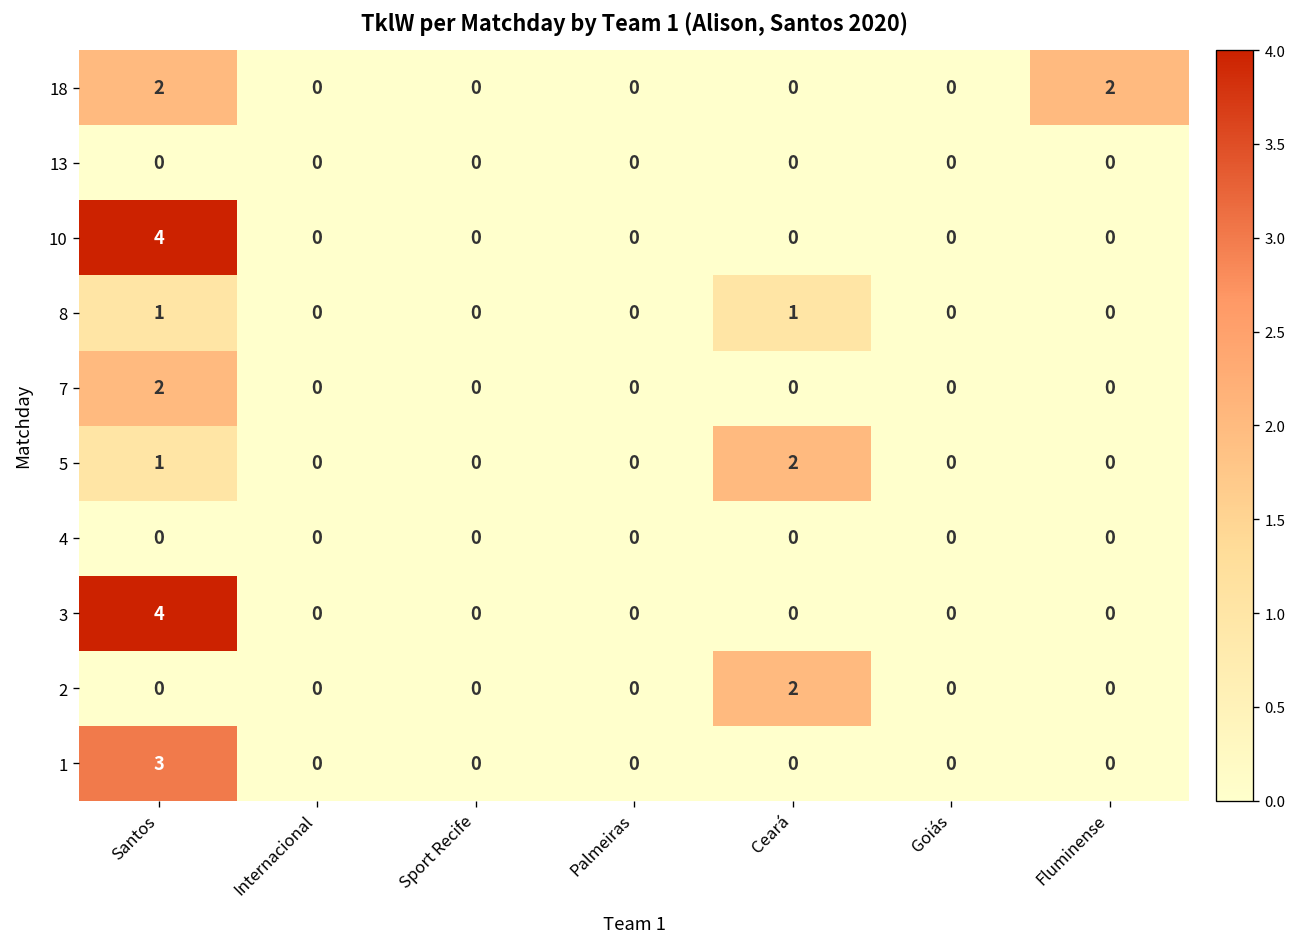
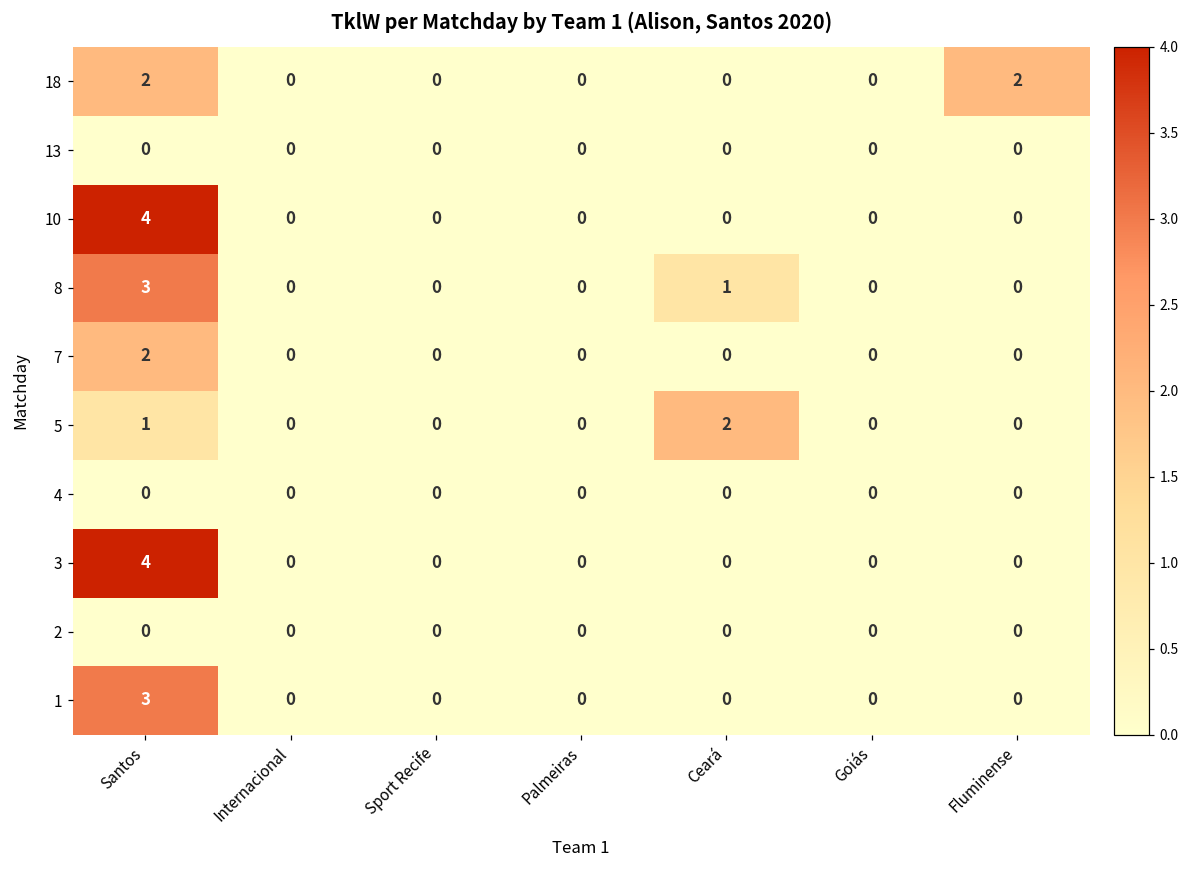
  {
    "18": {
      "Santos": 2,
      "Internacional": 0,
      "Sport Recife": 0,
      "Palmeiras": 0,
      "Ceará": 0,
      "Goiás": 0,
      "Fluminense": 2
    },
    "13": {
      "Santos": 0,
      "Internacional": 0,
      "Sport Recife": 0,
      "Palmeiras": 0,
      "Ceará": 0,
      "Goiás": 0,
      "Fluminense": 0
    },
    "10": {
      "Santos": 4,
      "Internacional": 0,
      "Sport Recife": 0,
      "Palmeiras": 0,
      "Ceará": 0,
      "Goiás": 0,
      "Fluminense": 0
    },
    "8": {
-     "Santos": 1,
+     "Santos": 3,
      "Internacional": 0,
      "Sport Recife": 0,
      "Palmeiras": 0,
      "Ceará": 1,
      "Goiás": 0,
      "Fluminense": 0
    },
    "7": {
      "Santos": 2,
      "Internacional": 0,
      "Sport Recife": 0,
      "Palmeiras": 0,
      "Ceará": 0,
      "Goiás": 0,
      "Fluminense": 0
    },
    "5": {
      "Santos": 1,
      "Internacional": 0,
      "Sport Recife": 0,
      "Palmeiras": 0,
      "Ceará": 2,
      "Goiás": 0,
      "Fluminense": 0
    },
    "4": {
      "Santos": 0,
      "Internacional": 0,
      "Sport Recife": 0,
      "Palmeiras": 0,
      "Ceará": 0,
      "Goiás": 0,
      "Fluminense": 0
    },
    "3": {
      "Santos": 4,
      "Internacional": 0,
      "Sport Recife": 0,
      "Palmeiras": 0,
      "Ceará": 0,
      "Goiás": 0,
      "Fluminense": 0
    },
    "2": {
      "Santos": 0,
      "Internacional": 0,
      "Sport Recife": 0,
      "Palmeiras": 0,
-     "Ceará": 2,
+     "Ceará": 0,
      "Goiás": 0,
      "Fluminense": 0
    },
    "1": {
      "Santos": 3,
      "Internacional": 0,
      "Sport Recife": 0,
      "Palmeiras": 0,
      "Ceará": 0,
      "Goiás": 0,
      "Fluminense": 0
    }
  }
